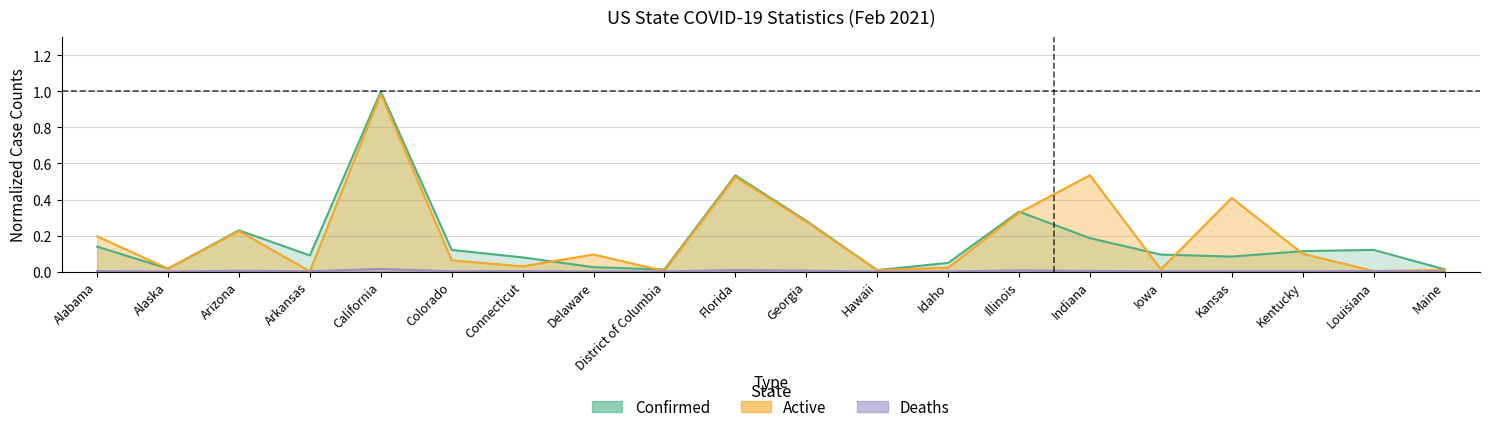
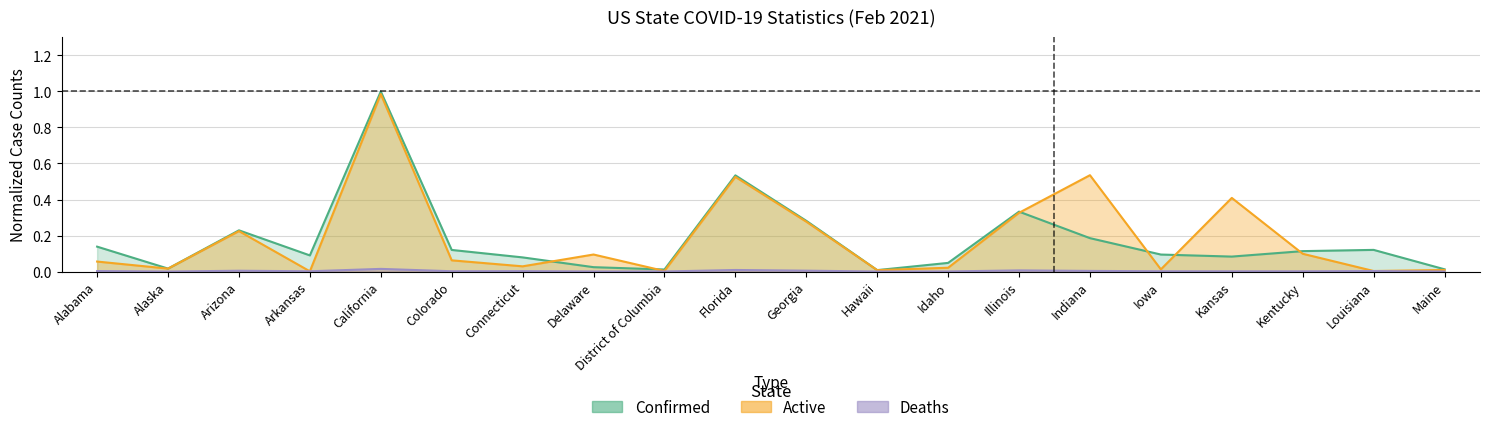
  {
    "Active": {
-     "Alabama": 0.20,
+     "Alabama": 0.06,
      "California": 0.99,
      "Colorado": 0.06,
      "Connecticut": 0.03,
      "Delaware": 0.09,
      "Idaho": 0.02,
      "Indiana": 0.53,
      "Kansas": 0.41,
      "Kentucky": 0.10
    }
  }
